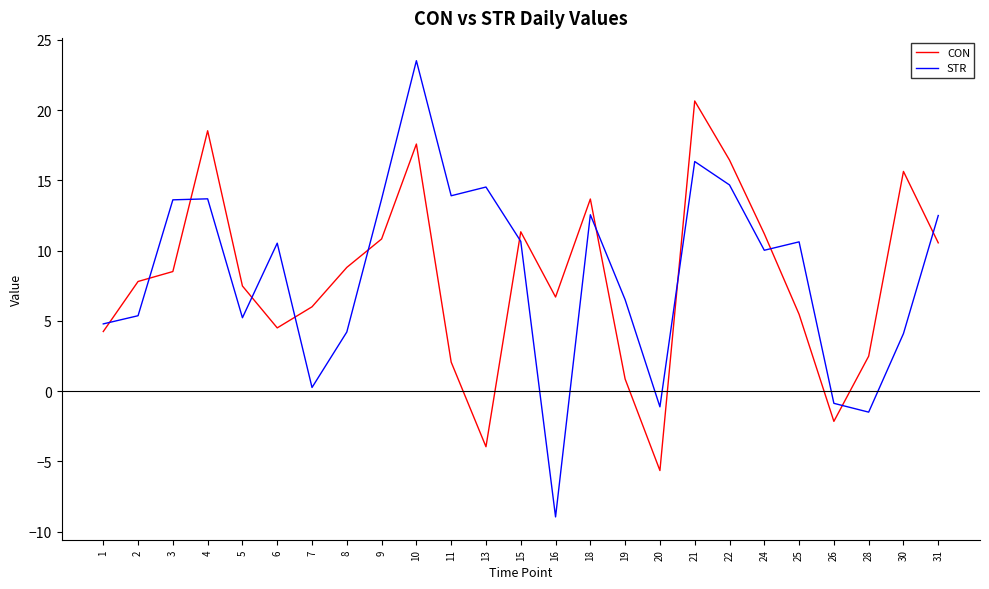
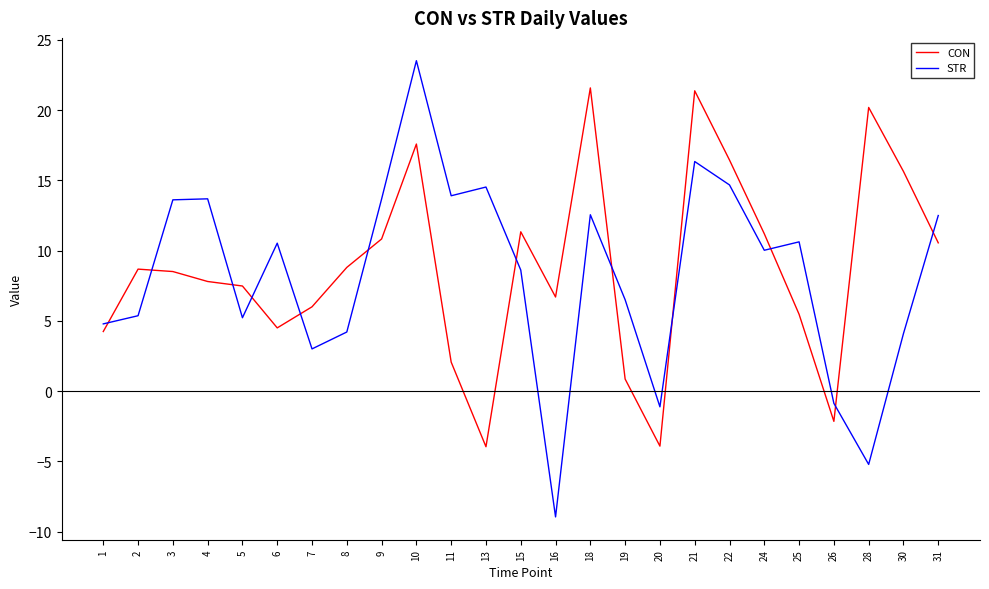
  {
    "CON": {
      "1": 4.2,
-     "2": 7.8,
+     "2": 8.7,
      "3": 8.5,
-     "4": 18.5,
+     "4": 7.8,
      "5": 7.5,
      "6": 4.5,
      "7": 6.0,
      "8": 8.8,
      "9": 10.8,
      "10": 17.6,
      "11": 2.1,
      "13": -4.0,
      "15": 11.3,
      "16": 6.7,
-     "18": 13.7,
+     "18": 21.6,
      "19": 0.9,
-     "20": -5.6,
-     "21": 20.7,
+     "20": -3.9,
+     "21": 21.4,
      "22": 16.5,
      "24": 11.2,
      "25": 5.5,
      "26": -2.1,
-     "28": 2.5,
+     "28": 20.2,
      "30": 15.6,
      "31": 10.6
    },
    "STR": {
      "1": 4.8,
      "2": 5.4,
      "3": 13.6,
      "4": 13.7,
      "5": 5.2,
      "6": 10.5,
-     "7": 0.3,
+     "7": 3.0,
      "8": 4.2,
      "9": 13.7,
      "10": 23.5,
      "11": 13.9,
      "13": 14.5,
-     "15": 10.7,
+     "15": 8.6,
      "16": -8.9,
      "18": 12.6,
      "19": 6.5,
      "20": -1.1,
      "21": 16.3,
      "22": 14.7,
      "24": 10.0,
      "25": 10.6,
      "26": -0.9,
-     "28": -1.5,
+     "28": -5.2,
      "30": 4.1,
      "31": 12.5
    }
  }
